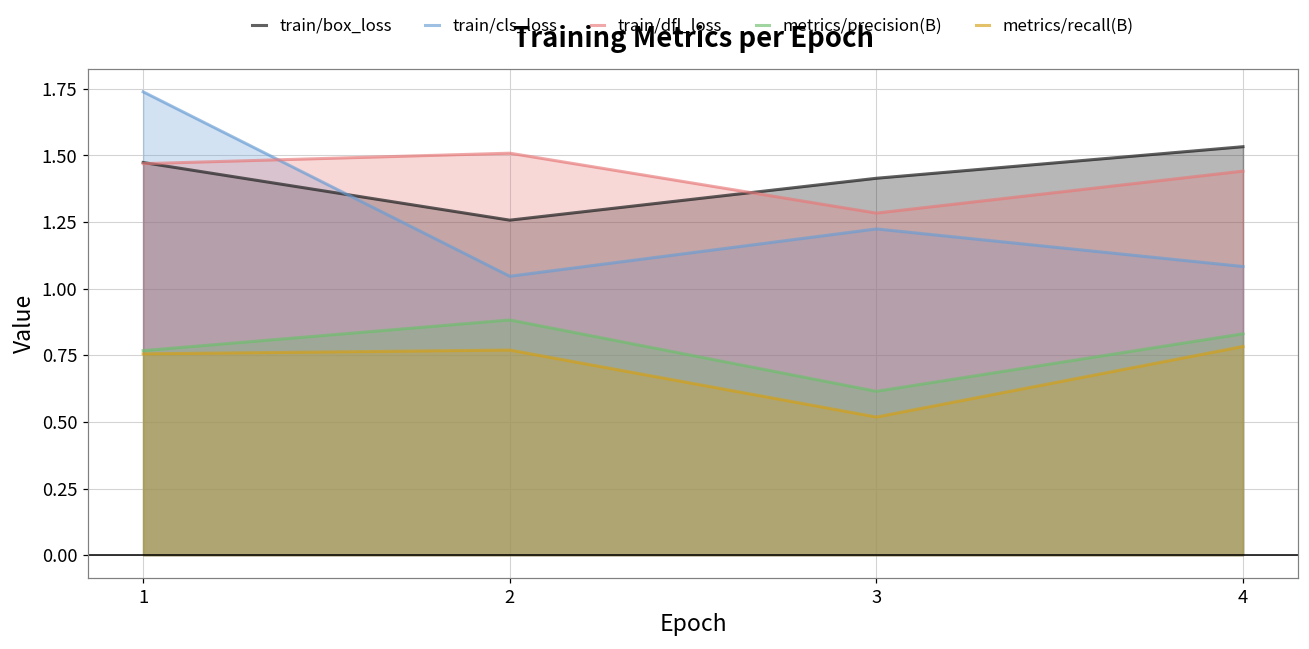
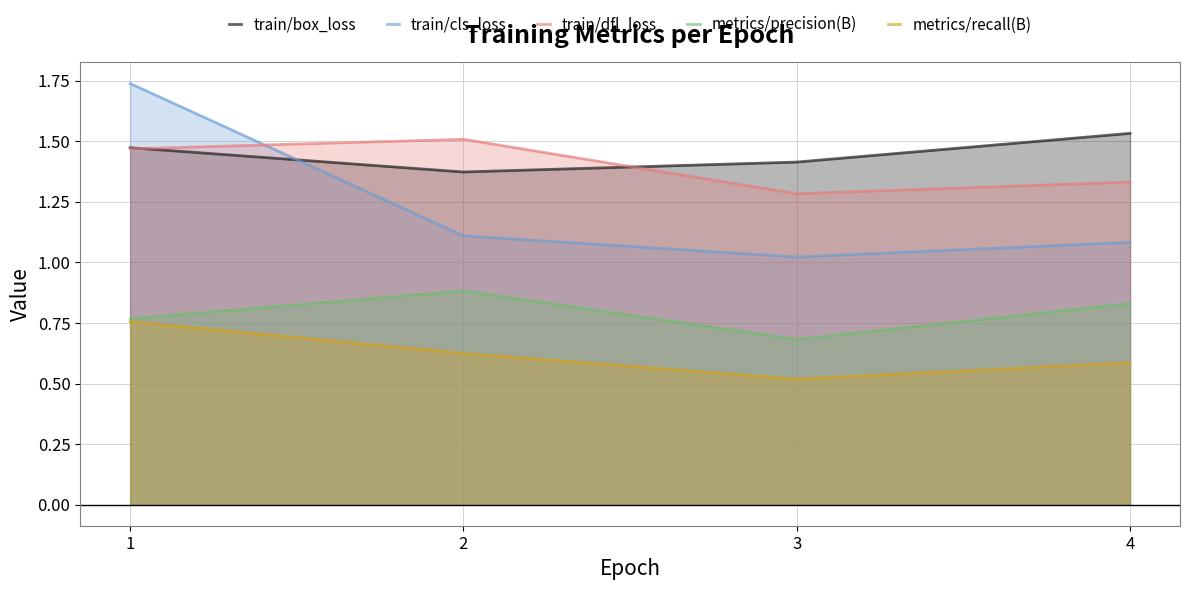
  {
    "train/box_loss": {
-     "2": 1.26,
+     "2": 1.37,
      "3": 1.41,
      "4": 1.53
    },
    "train/cls_loss": {
      "1": 1.74,
-     "2": 1.05,
-     "3": 1.22,
+     "2": 1.11,
+     "3": 1.02,
      "4": 1.08
    },
    "train/dfl_loss": {
      "2": 1.51,
      "3": 1.28,
-     "4": 1.44
+     "4": 1.33
    },
    "metrics/precision(B)": {
      "1": 0.77,
      "2": 0.88,
-     "3": 0.61,
+     "3": 0.68,
      "4": 0.83
    },
    "metrics/recall(B)": {
      "1": 0.76,
-     "2": 0.77,
+     "2": 0.62,
      "3": 0.52,
-     "4": 0.78
+     "4": 0.59
    }
  }
